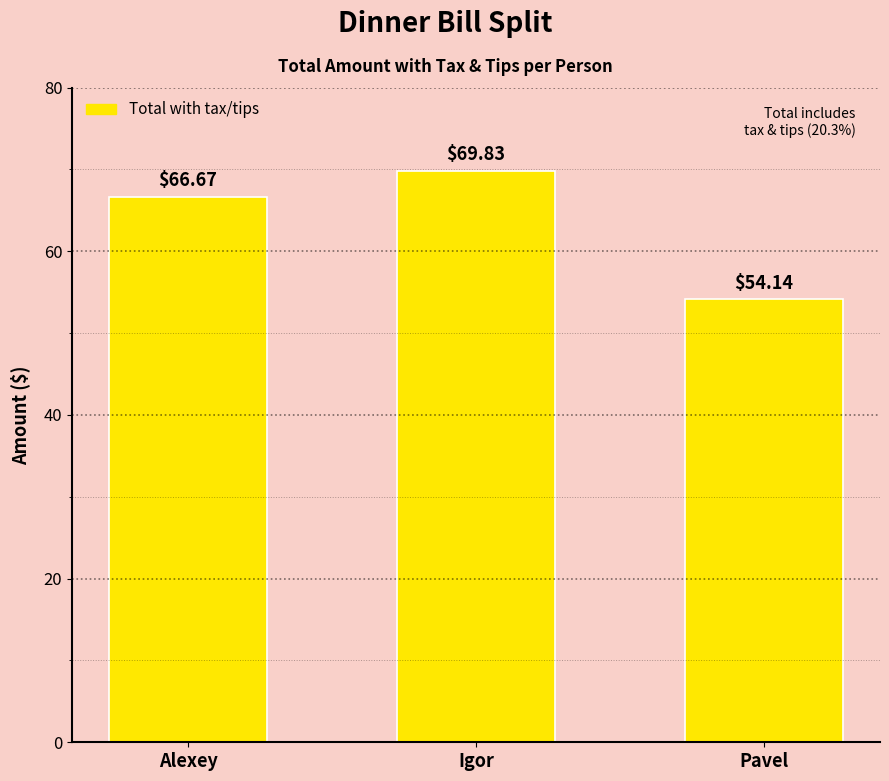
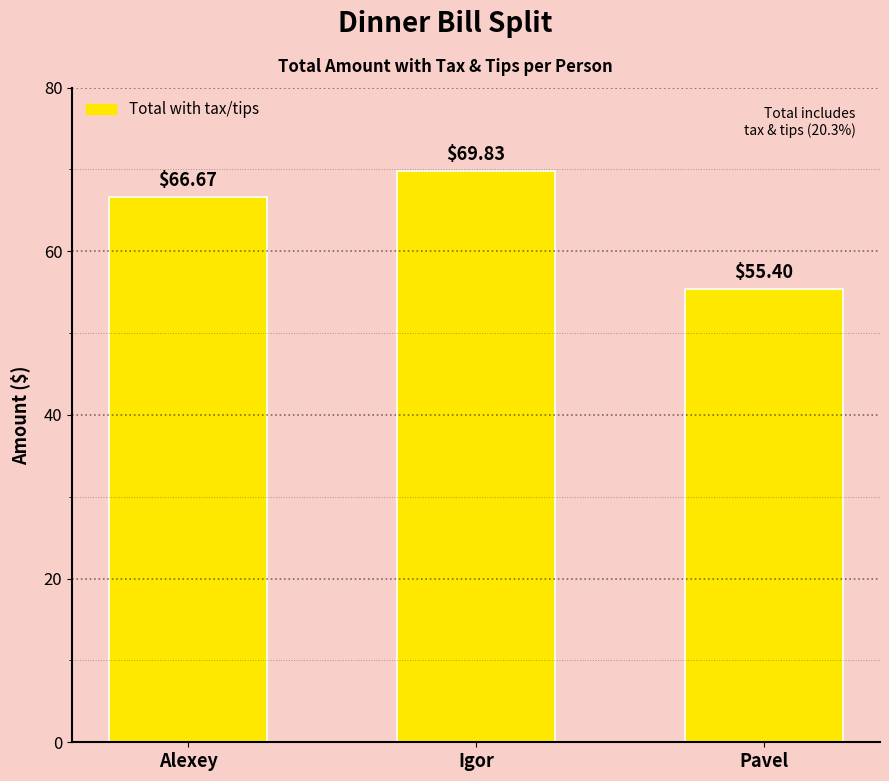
  {
    "Alexey": "$66.67",
    "Igor": "$69.83",
-   "Pavel": "$54.14"
+   "Pavel": "$55.40"
  }
